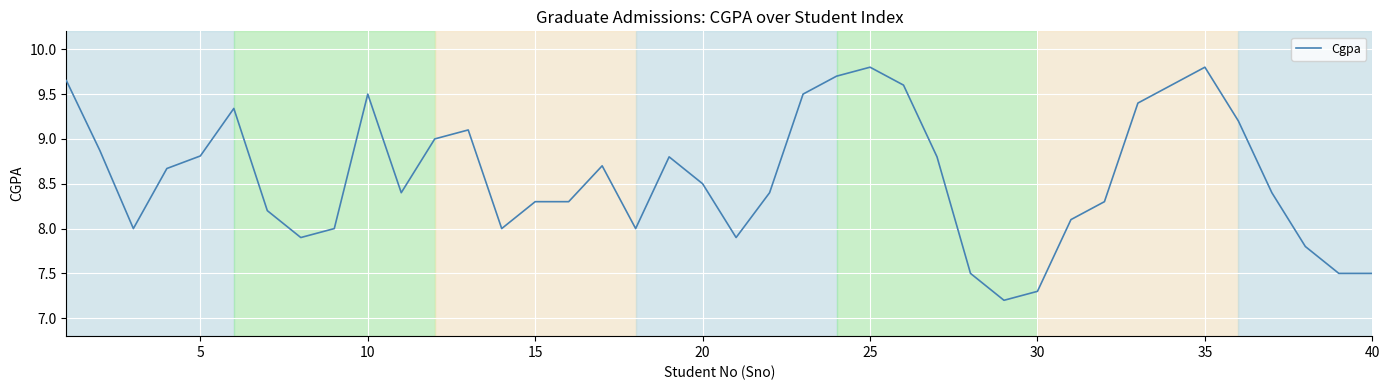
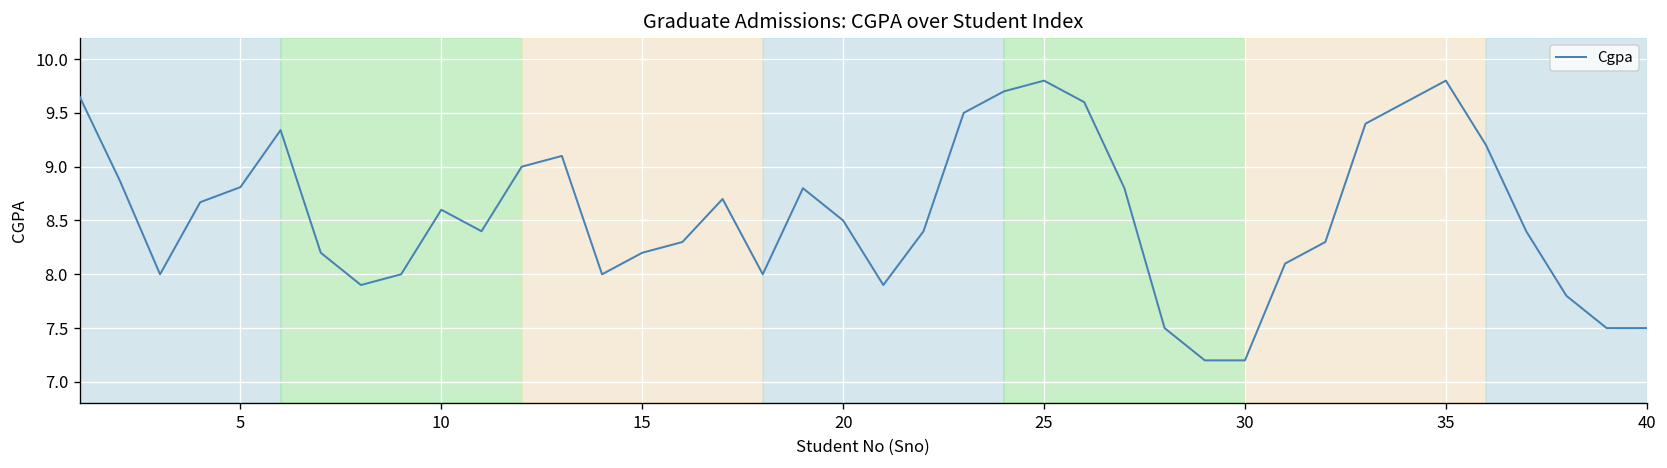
  {
    "5": 8.8,
-   "10": 9.5,
-   "15": 8.3,
+   "10": 8.6,
+   "15": 8.2,
    "20": 8.5,
    "25": 9.8,
-   "30": 7.3,
+   "30": 7.2,
    "35": 9.8,
    "40": 7.5
  }
